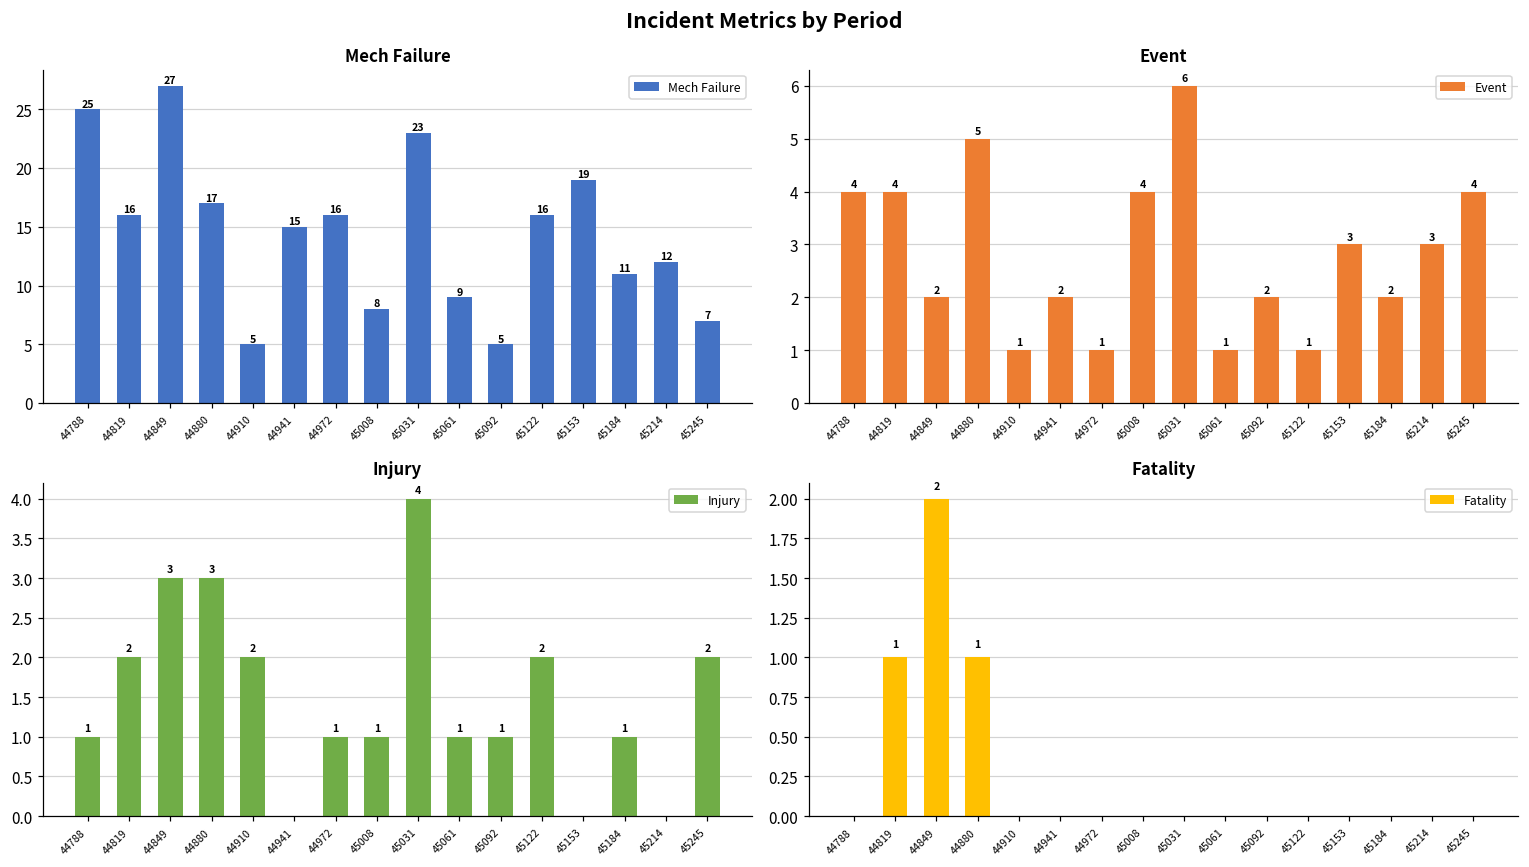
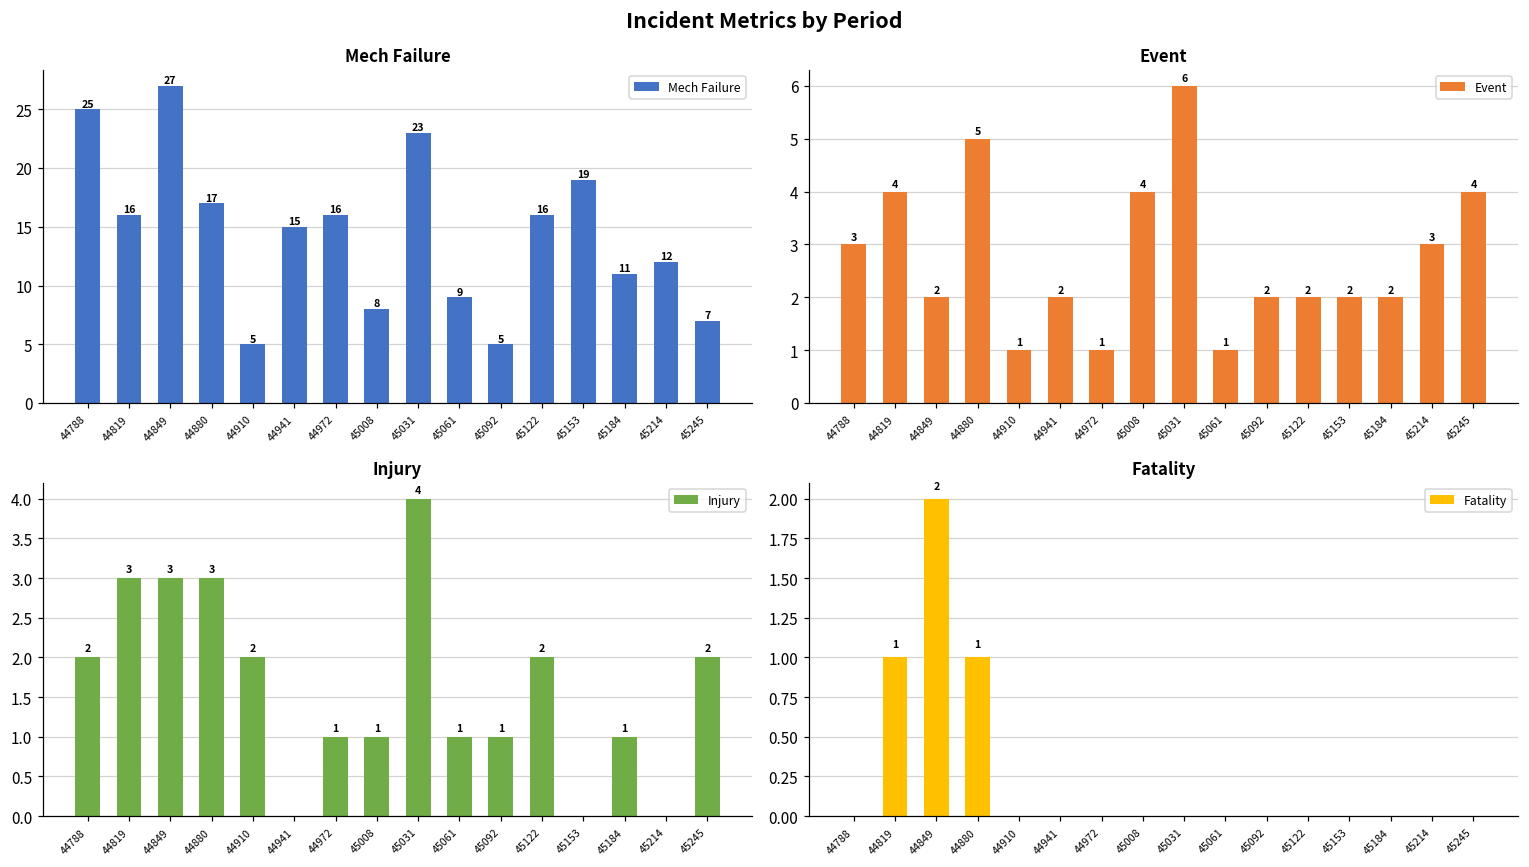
  {
    "Mech Failure": {
      "44788": 25,
      "44819": 16,
      "44849": 27,
      "44880": 17,
      "44910": 5,
      "44941": 15,
      "44972": 16,
      "45008": 8,
      "45031": 23,
      "45061": 9,
      "45092": 5,
      "45122": 16,
      "45153": 19,
      "45184": 11,
      "45214": 12,
      "45245": 7
    },
    "Event": {
-     "44788": 4,
+     "44788": 3,
      "44819": 4,
      "44849": 2,
      "44880": 5,
      "44910": 1,
      "44941": 2,
      "44972": 1,
      "45008": 4,
      "45031": 6,
      "45061": 1,
      "45092": 2,
-     "45122": 1,
-     "45153": 3,
+     "45122": 2,
+     "45153": 2,
      "45184": 2,
      "45214": 3,
      "45245": 4
    },
    "Injury": {
-     "44788": 1,
-     "44819": 2,
+     "44788": 2,
+     "44819": 3,
      "44849": 3,
      "44880": 3,
      "44910": 2,
      "44972": 1,
      "45008": 1,
      "45031": 4,
      "45061": 1,
      "45092": 1,
      "45122": 2,
      "45184": 1,
      "45245": 2
    },
    "Fatality": {
      "44819": 1,
      "44849": 2,
      "44880": 1
    }
  }
